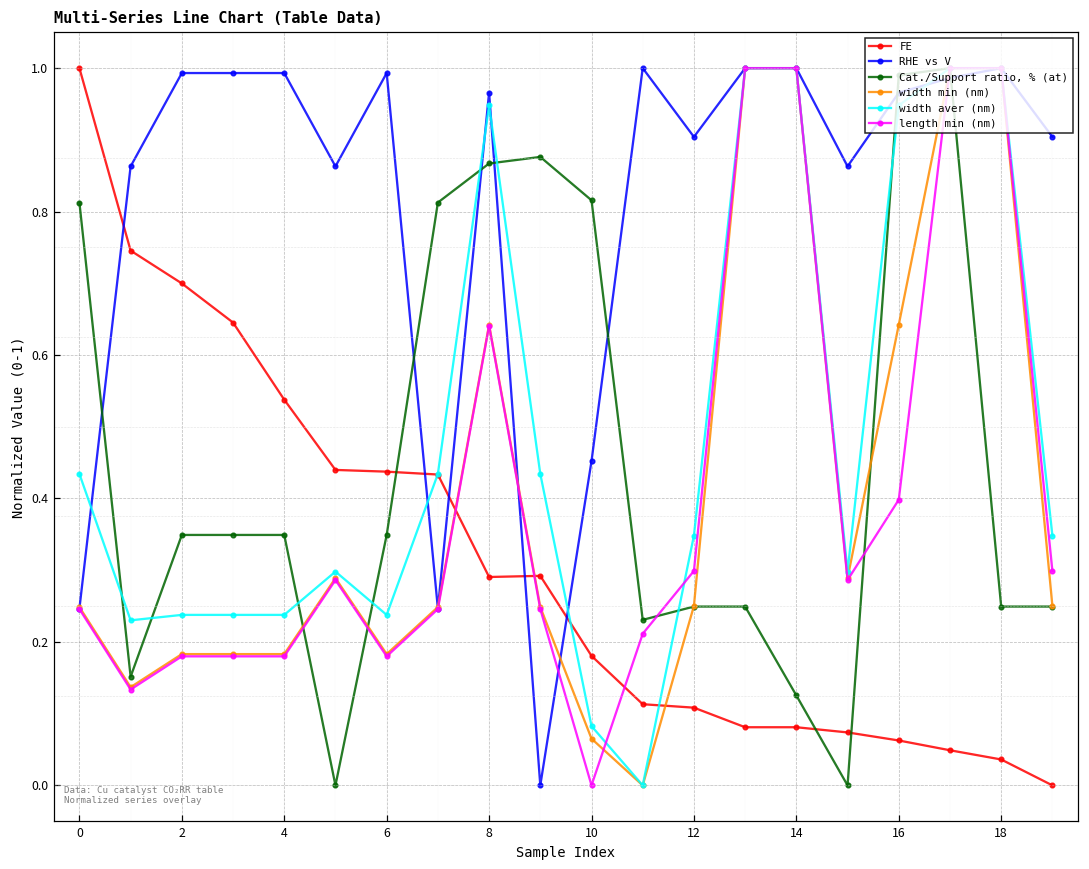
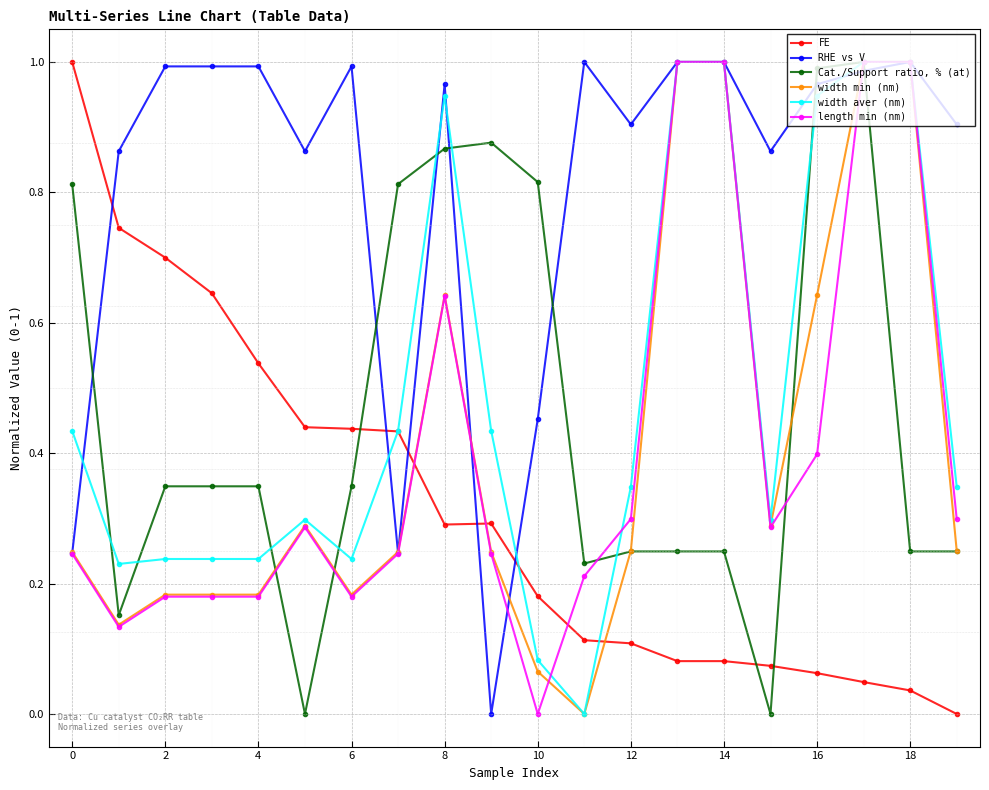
  {
    "FE": {
      "0": 1.00,
      "2": 0.70,
      "4": 0.54,
      "6": 0.44,
      "8": 0.29,
      "10": 0.18,
      "12": 0.11,
      "14": 0.08,
      "16": 0.06,
      "18": 0.04
    },
    "RHE vs V": {
      "2": 0.99,
      "4": 0.99,
      "6": 0.99,
      "8": 0.97,
      "10": 0.45,
      "12": 0.90
    },
    "Cat./Support ratio, % (at)": {
      "0": 0.81,
      "2": 0.35,
      "4": 0.35,
      "6": 0.35,
      "8": 0.87,
      "10": 0.82,
-     "14": 0.13,
+     "14": 0.25,
      "18": 0.25
    },
    "width min (nm)": {
      "10": 0.07,
      "16": 0.64
    },
    "width aver (nm)": {
      "0": 0.43,
      "2": 0.24,
      "4": 0.24,
      "6": 0.24,
      "8": 0.95,
      "10": 0.08,
      "12": 0.35
    },
    "length min (nm)": {
      "10": 0.00,
      "12": 0.30,
      "16": 0.40
    }
  }
